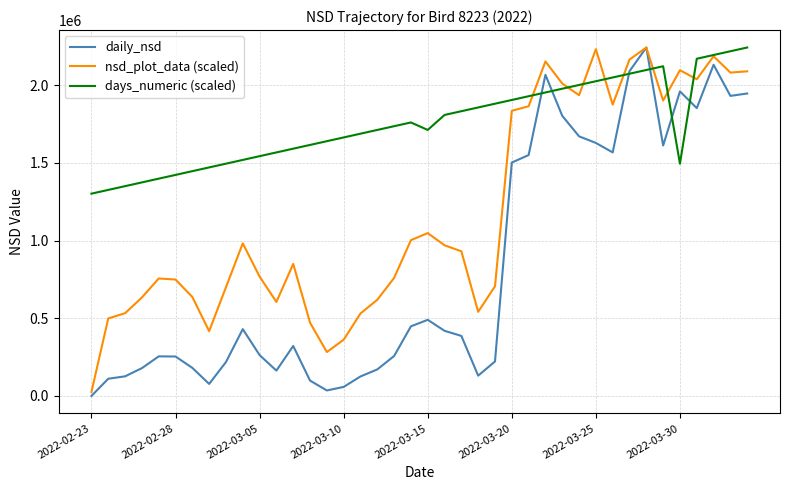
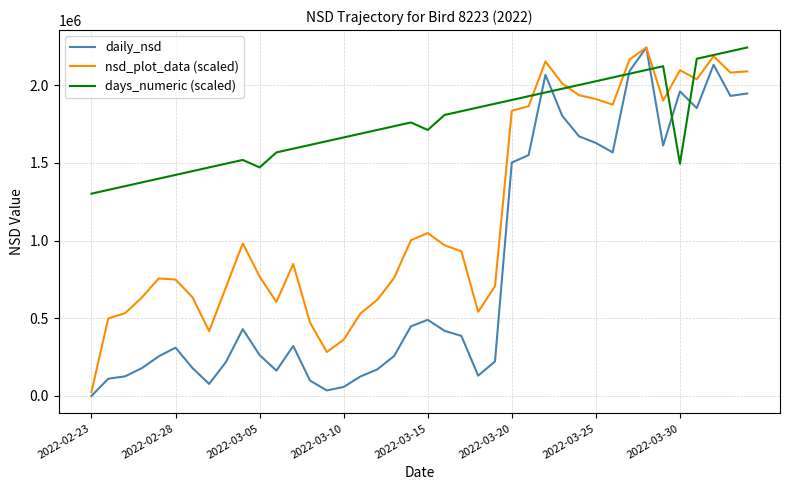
  {
    "daily_nsd": {
      "2022-02-23": 0,
-     "2022-02-28": 250000,
+     "2022-02-28": 310000,
      "2022-03-05": 260000,
      "2022-03-10": 60000,
      "2022-03-15": 490000,
      "2022-03-20": 1500000,
      "2022-03-25": 1630000,
      "2022-03-30": 1960000
    },
    "nsd_plot_data (scaled)": {
      "2022-02-23": 30000,
      "2022-02-28": 750000,
      "2022-03-05": 770000,
      "2022-03-10": 360000,
      "2022-03-15": 1050000,
      "2022-03-20": 1840000,
-     "2022-03-25": 2230000,
+     "2022-03-25": 1910000,
      "2022-03-30": 2100000
    },
    "days_numeric (scaled)": {
      "2022-02-23": 1300000,
      "2022-02-28": 1420000,
-     "2022-03-05": 1540000,
+     "2022-03-05": 1470000,
      "2022-03-10": 1660000,
      "2022-03-15": 1710000,
      "2022-03-20": 1900000,
      "2022-03-25": 2030000,
      "2022-03-30": 1490000
    }
  }
